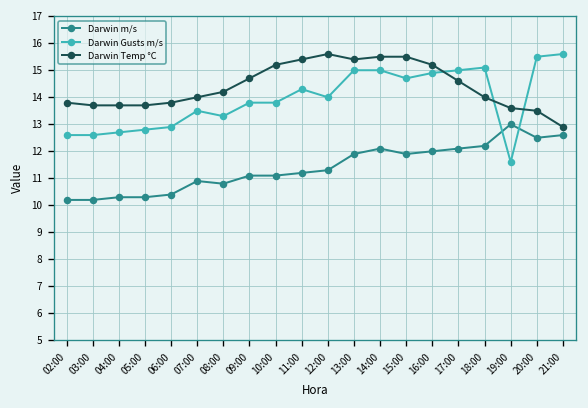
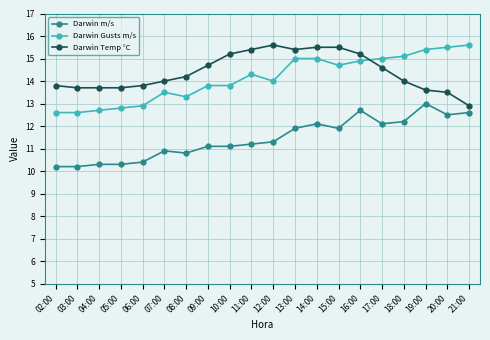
  {
    "Darwin m/s": {
      "02:00": 10.2,
      "03:00": 10.2,
      "04:00": 10.3,
      "05:00": 10.3,
      "06:00": 10.4,
      "07:00": 10.9,
      "08:00": 10.8,
      "09:00": 11.1,
      "10:00": 11.1,
      "11:00": 11.2,
      "12:00": 11.3,
      "13:00": 11.9,
      "14:00": 12.1,
      "15:00": 11.9,
-     "16:00": 12.0,
+     "16:00": 12.7,
      "17:00": 12.1,
      "18:00": 12.2,
      "19:00": 13.0,
      "20:00": 12.5,
      "21:00": 12.6
    },
    "Darwin Gusts m/s": {
      "02:00": 12.6,
      "03:00": 12.6,
      "04:00": 12.7,
      "05:00": 12.8,
      "06:00": 12.9,
      "07:00": 13.5,
      "08:00": 13.3,
      "09:00": 13.8,
      "10:00": 13.8,
      "11:00": 14.3,
      "12:00": 14.0,
      "13:00": 15.0,
      "14:00": 15.0,
      "15:00": 14.7,
      "16:00": 14.9,
      "17:00": 15.0,
      "18:00": 15.1,
-     "19:00": 11.6,
+     "19:00": 15.4,
      "20:00": 15.5,
      "21:00": 15.6
    },
    "Darwin Temp °C": {
      "02:00": 13.8,
      "03:00": 13.7,
      "04:00": 13.7,
      "05:00": 13.7,
      "06:00": 13.8,
      "07:00": 14.0,
      "08:00": 14.2,
      "09:00": 14.7,
      "10:00": 15.2,
      "11:00": 15.4,
      "12:00": 15.6,
      "13:00": 15.4,
      "14:00": 15.5,
      "15:00": 15.5,
      "16:00": 15.2,
      "17:00": 14.6,
      "18:00": 14.0,
      "19:00": 13.6,
      "20:00": 13.5,
      "21:00": 12.9
    }
  }
